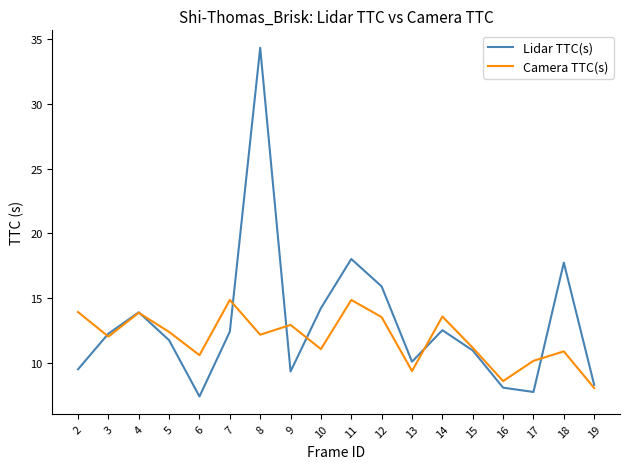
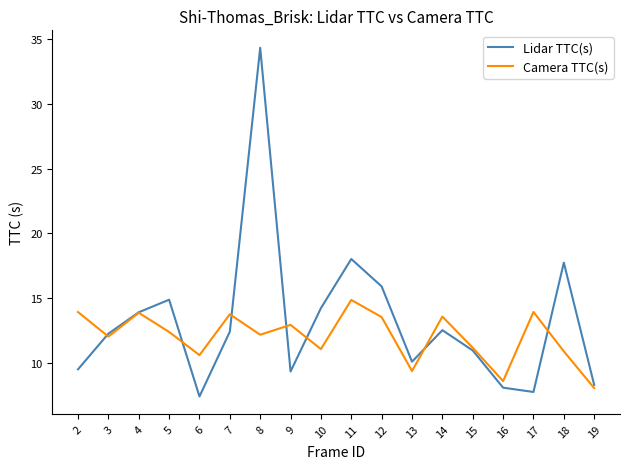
  {
    "Lidar TTC(s)": {
      "2": 9.5,
      "3": 12.3,
-     "5": 11.8,
+     "5": 14.9,
      "6": 7.4,
      "7": 12.4,
      "8": 34.3,
      "9": 9.3,
      "10": 14.2,
      "11": 18.0,
      "12": 15.9,
      "13": 10.1,
      "14": 12.5,
      "15": 11.0,
      "16": 8.1,
      "17": 7.8,
      "18": 17.7,
      "19": 8.3
    },
    "Camera TTC(s)": {
      "2": 13.9,
      "3": 12.0,
      "5": 12.4,
      "6": 10.6,
-     "7": 14.9,
+     "7": 13.8,
      "8": 12.2,
      "9": 12.9,
      "10": 11.1,
      "11": 14.9,
      "12": 13.5,
      "13": 9.4,
      "14": 13.6,
      "15": 11.2,
      "16": 8.6,
-     "17": 10.2,
+     "17": 13.9,
      "18": 10.9,
      "19": 8.1
    }
  }
